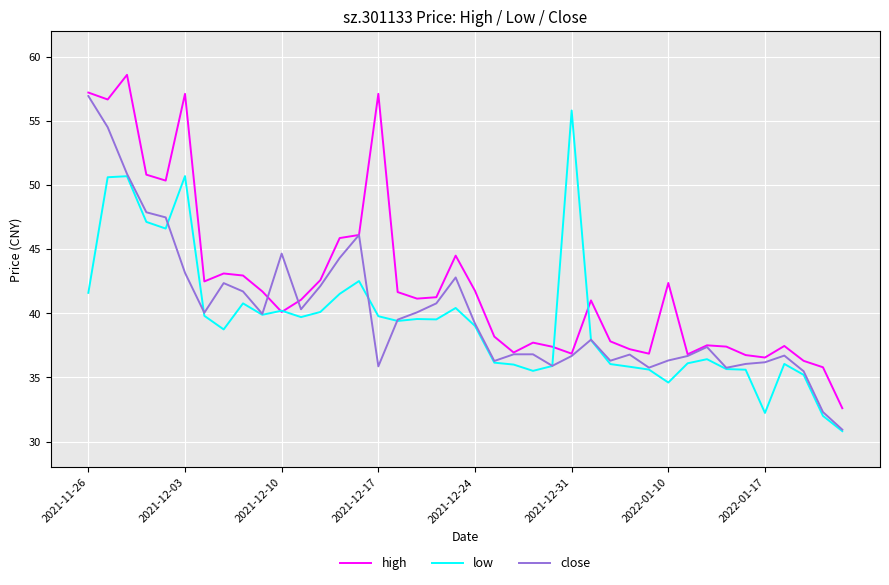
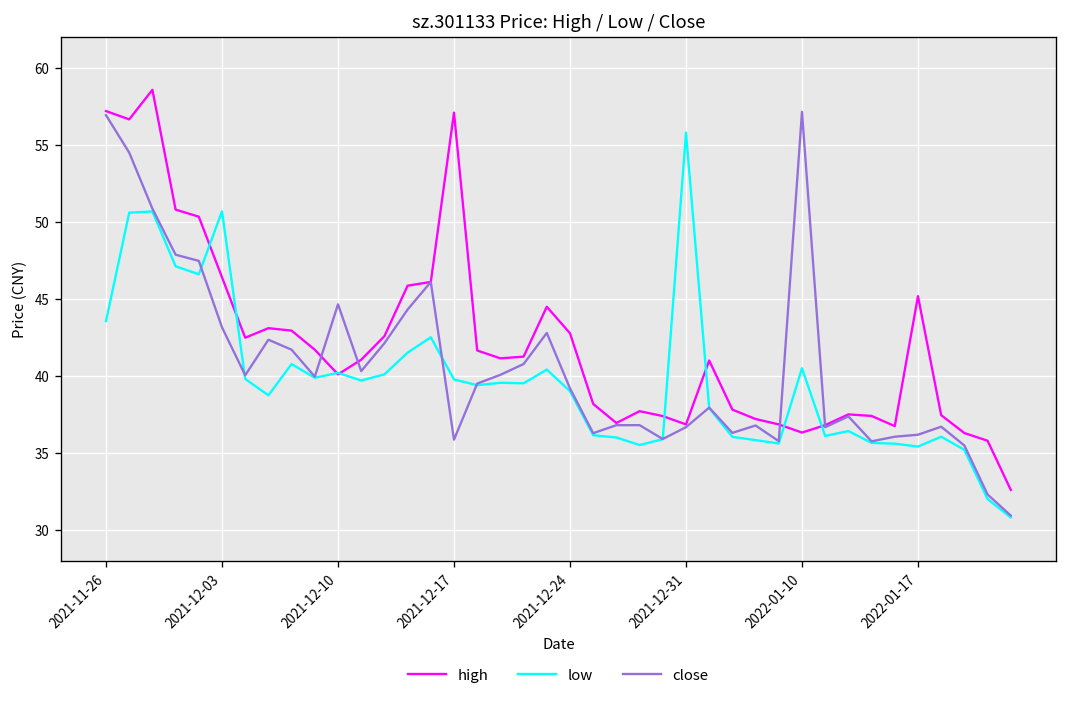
  {
    "high": {
      "2021-11-26": 57.2,
-     "2021-12-03": 57.1,
+     "2021-12-03": 46.4,
      "2021-12-17": 57.1,
-     "2021-12-24": 41.8,
-     "2022-01-10": 42.4,
-     "2022-01-17": 36.6
+     "2021-12-24": 42.8,
+     "2022-01-10": 36.3,
+     "2022-01-17": 45.2
    },
    "low": {
-     "2021-11-26": 41.6,
+     "2021-11-26": 43.6,
      "2021-12-03": 50.7,
      "2021-12-17": 39.8,
      "2021-12-31": 55.8,
-     "2022-01-10": 34.6,
-     "2022-01-17": 32.2
+     "2022-01-10": 40.5,
+     "2022-01-17": 35.4
    },
    "close": {
      "2021-11-26": 56.9,
      "2021-12-03": 43.2,
      "2021-12-10": 44.7,
      "2021-12-17": 35.9,
-     "2022-01-10": 36.3,
+     "2022-01-10": 57.2,
      "2022-01-17": 36.2
    }
  }
